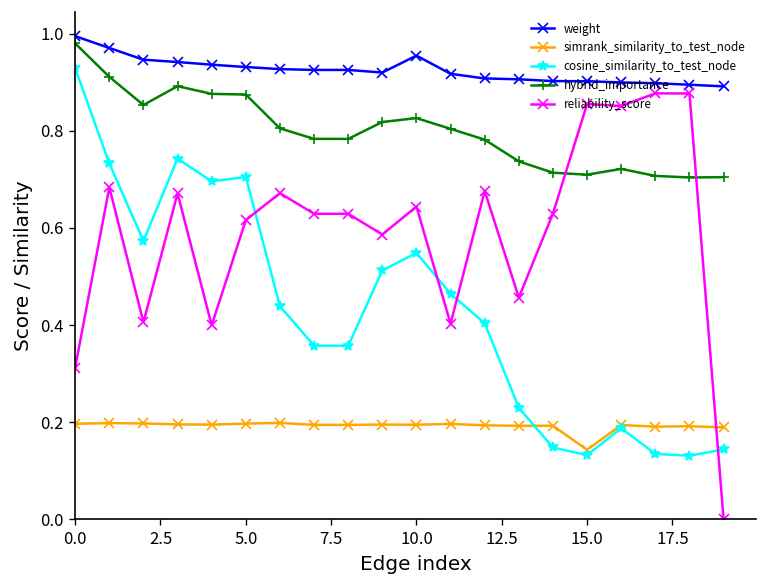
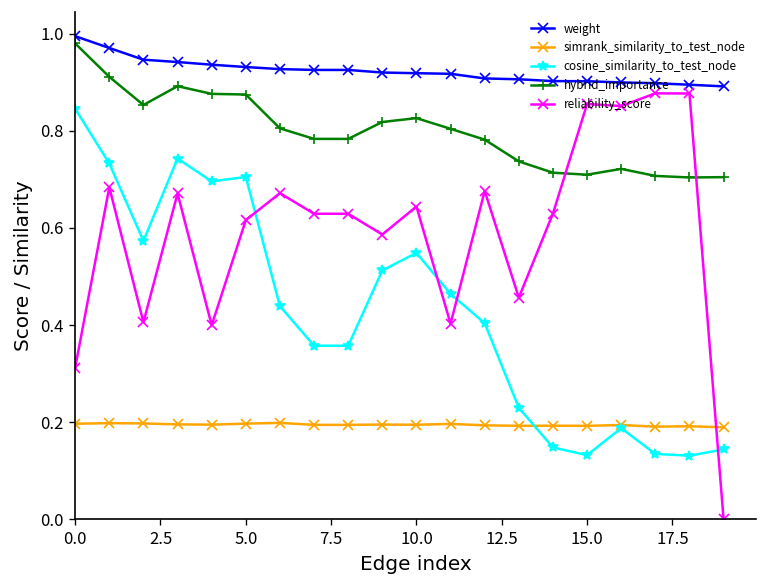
  {
    "weight": {
      "0.0": 0.99,
      "5.0": 0.93,
-     "10.0": 0.95,
+     "10.0": 0.92,
      "15.0": 0.90
    },
    "simrank_similarity_to_test_node": {
      "0.0": 0.20,
      "5.0": 0.20,
      "10.0": 0.19,
-     "15.0": 0.14
+     "15.0": 0.19
    },
    "cosine_similarity_to_test_node": {
-     "0.0": 0.93,
+     "0.0": 0.85,
      "5.0": 0.70,
      "10.0": 0.55,
      "15.0": 0.13
    },
    "hybrid_importance": {
      "0.0": 0.98,
      "5.0": 0.87,
      "10.0": 0.83,
      "15.0": 0.71
    },
    "reliability_score": {
      "0.0": 0.31,
      "5.0": 0.62,
      "10.0": 0.64,
      "15.0": 0.86
    }
  }
